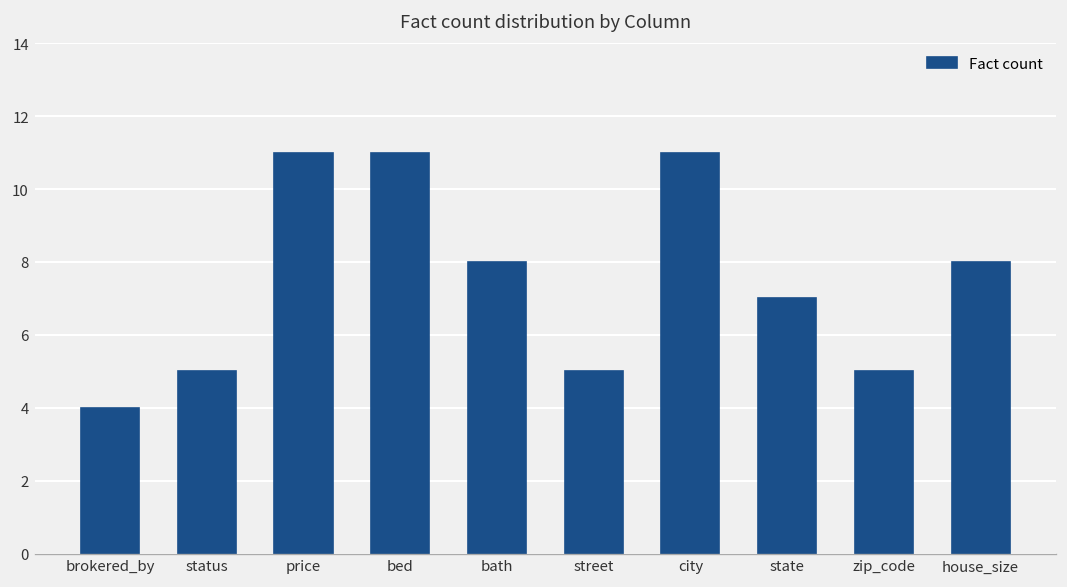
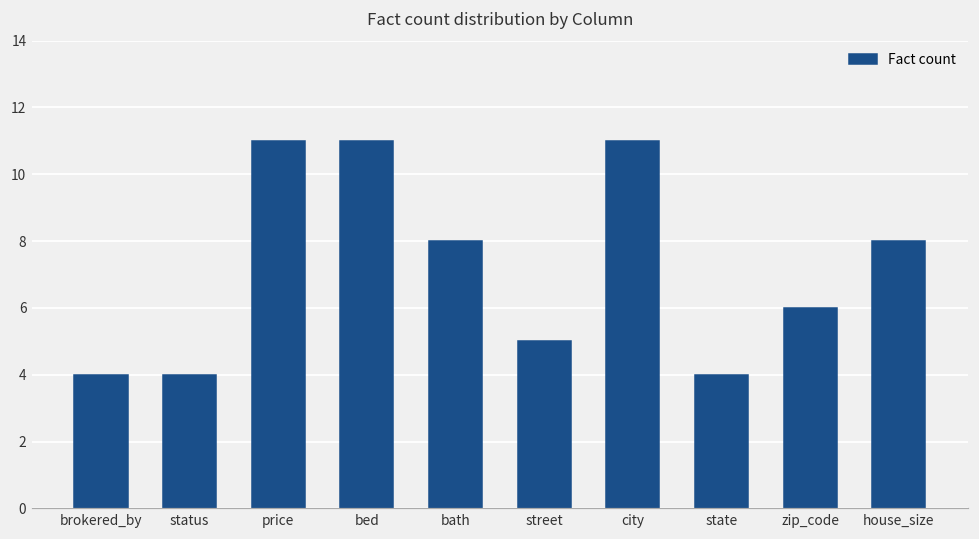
  {
    "brokered_by": 4,
-   "status": 5,
+   "status": 4,
    "price": 11,
    "bed": 11,
    "bath": 8,
    "street": 5,
    "city": 11,
-   "state": 7,
-   "zip_code": 5,
+   "state": 4,
+   "zip_code": 6,
    "house_size": 8
  }
